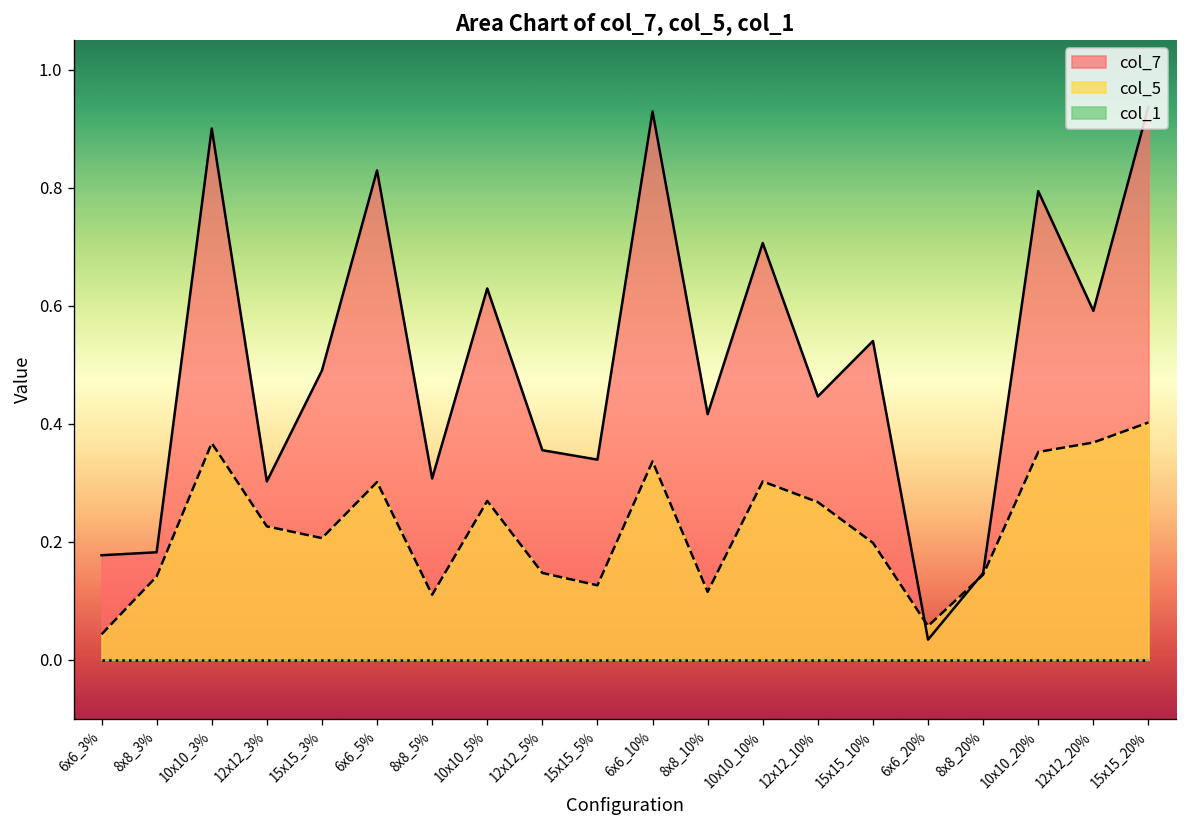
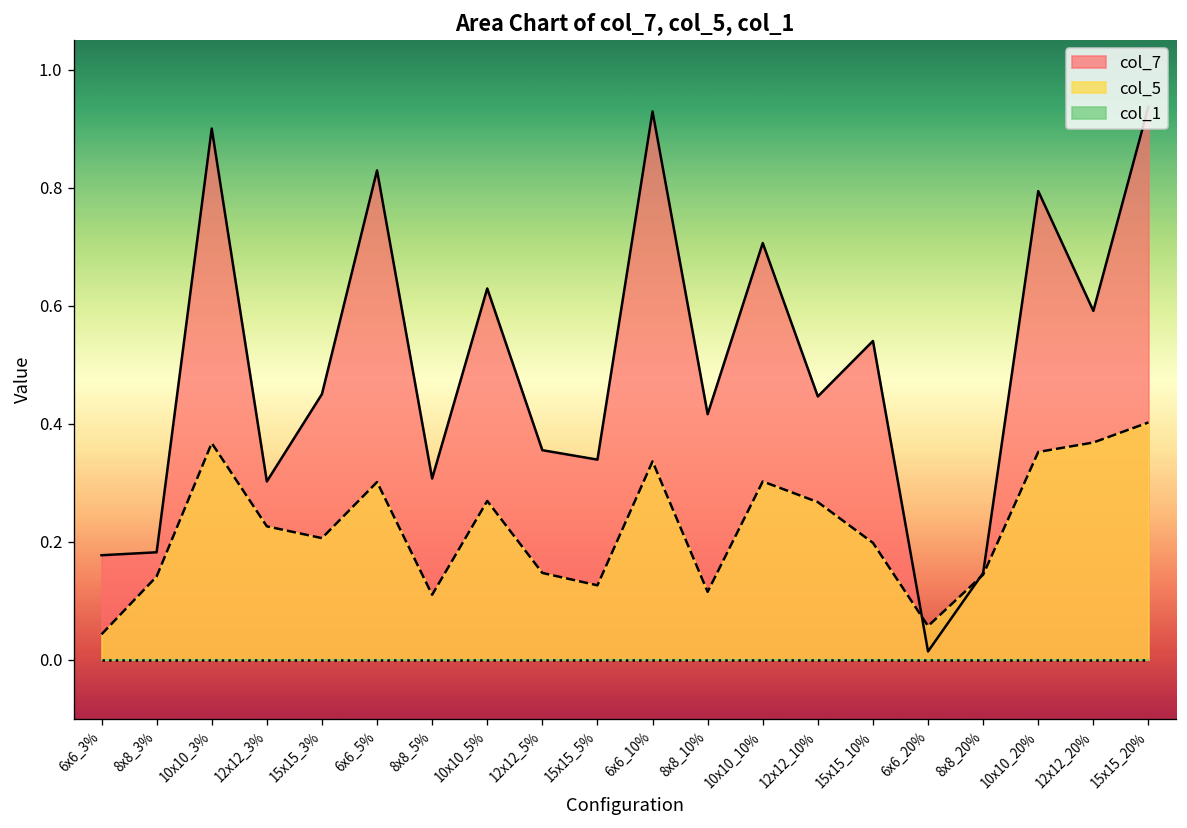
  {
    "col_7": {
      "6x6_3%": 0.18,
      "8x8_3%": 0.18,
      "10x10_3%": 0.90,
      "12x12_3%": 0.30,
-     "15x15_3%": 0.49,
+     "15x15_3%": 0.45,
      "6x6_5%": 0.83,
      "8x8_5%": 0.31,
      "10x10_5%": 0.63,
      "12x12_5%": 0.36,
      "15x15_5%": 0.34,
      "6x6_10%": 0.93,
      "8x8_10%": 0.42,
      "10x10_10%": 0.71,
      "12x12_10%": 0.45,
      "15x15_10%": 0.54,
-     "6x6_20%": 0.03,
+     "6x6_20%": 0.01,
      "10x10_20%": 0.79,
      "12x12_20%": 0.59
    },
    "col_5": {
      "6x6_3%": 0.04,
      "8x8_3%": 0.14,
      "10x10_3%": 0.37,
      "12x12_3%": 0.23,
      "15x15_3%": 0.21,
      "6x6_5%": 0.30,
      "8x8_5%": 0.11,
      "10x10_5%": 0.27,
      "12x12_5%": 0.15,
      "15x15_5%": 0.13,
      "6x6_10%": 0.34,
      "8x8_10%": 0.12,
      "10x10_10%": 0.30,
      "12x12_10%": 0.27,
      "15x15_10%": 0.20,
      "6x6_20%": 0.06,
      "10x10_20%": 0.35,
      "12x12_20%": 0.37,
      "15x15_20%": 0.40
    },
    "col_1": {
      "6x6_3%": 0.00,
      "8x8_3%": 0.00,
      "10x10_3%": 0.00,
      "12x12_3%": 0.00,
      "15x15_3%": 0.00,
      "6x6_5%": 0.00,
      "8x8_5%": 0.00,
      "10x10_5%": 0.00,
      "12x12_5%": 0.00,
      "15x15_5%": 0.00,
      "6x6_10%": 0.00,
      "8x8_10%": 0.00,
      "10x10_10%": 0.00,
      "12x12_10%": 0.00,
      "15x15_10%": 0.00,
      "6x6_20%": 0.00,
      "8x8_20%": 0.00,
      "10x10_20%": 0.00,
      "12x12_20%": 0.00,
      "15x15_20%": 0.00
    }
  }
